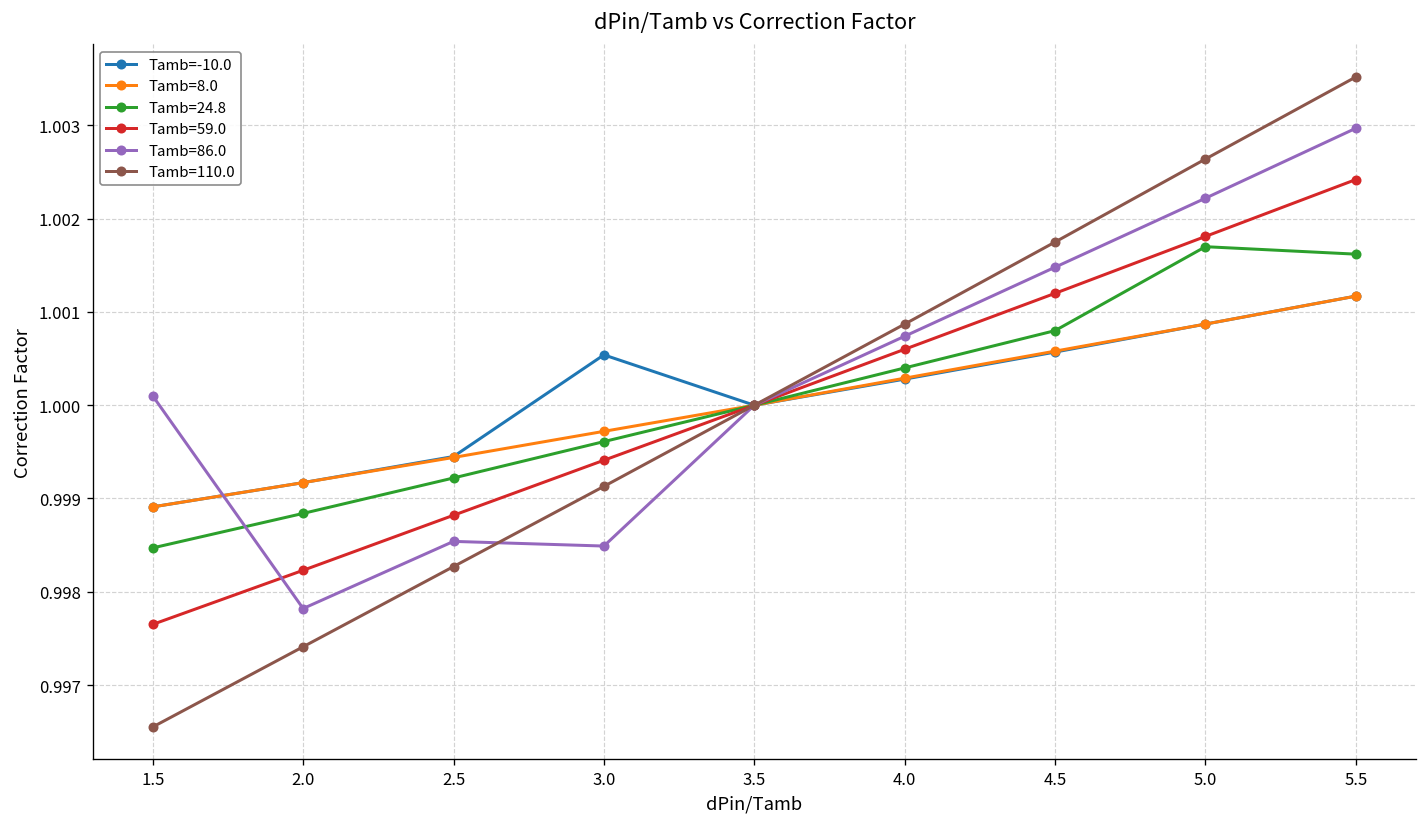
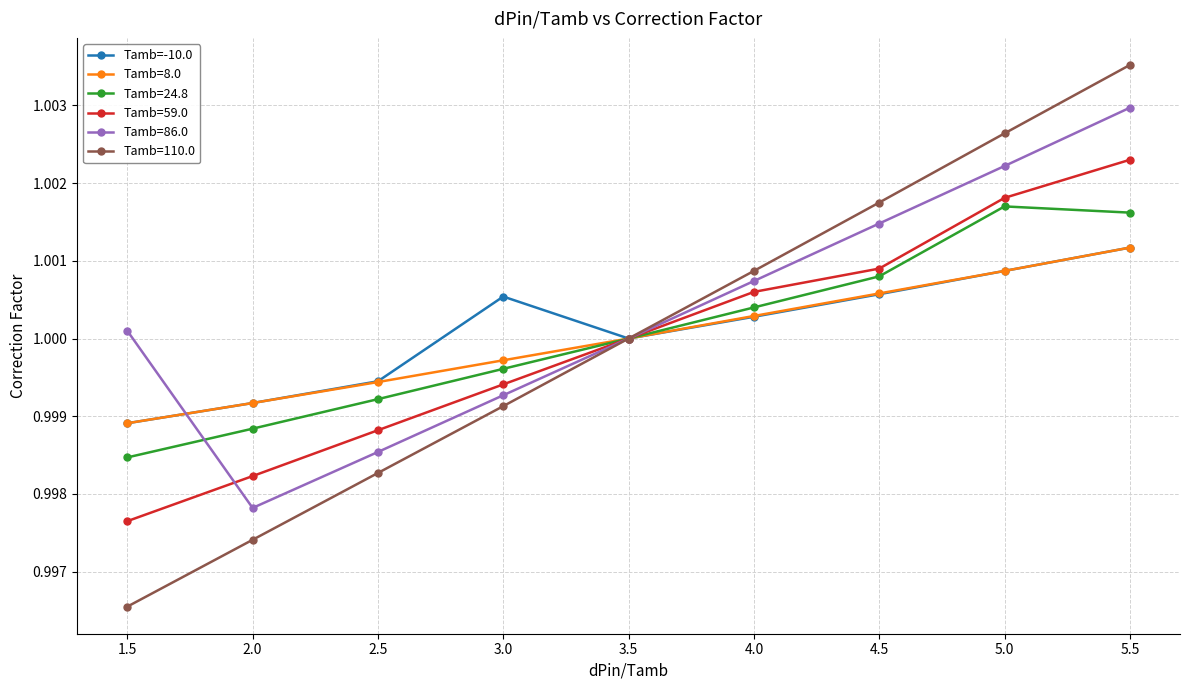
  {
    "Tamb=-10.0": {
      "3.0": 1.0005
    },
    "Tamb=8.0": {
      "3.0": 0.9997
    },
    "Tamb=24.8": {
      "1.5": 0.9985,
      "2.0": 0.9988,
      "2.5": 0.9992,
      "3.0": 0.9996,
      "4.0": 1.0004,
      "4.5": 1.0008,
      "5.0": 1.0017,
      "5.5": 1.0016
    },
    "Tamb=59.0": {
      "1.5": 0.9977,
      "2.0": 0.9982,
      "2.5": 0.9988,
      "3.0": 0.9994,
      "4.0": 1.0006,
-     "4.5": 1.0012,
+     "4.5": 1.0009,
      "5.0": 1.0018,
-     "5.5": 1.0024
+     "5.5": 1.0023
    },
    "Tamb=86.0": {
      "1.5": 1.0001,
      "2.0": 0.9978,
      "2.5": 0.9985,
-     "3.0": 0.9985,
+     "3.0": 0.9993,
      "4.0": 1.0007,
      "4.5": 1.0015,
      "5.0": 1.0022,
      "5.5": 1.0030
    },
    "Tamb=110.0": {
      "1.5": 0.9966,
      "2.0": 0.9974,
      "2.5": 0.9983,
      "3.0": 0.9991,
      "4.0": 1.0009,
      "4.5": 1.0018,
      "5.0": 1.0026,
      "5.5": 1.0035
    }
  }
